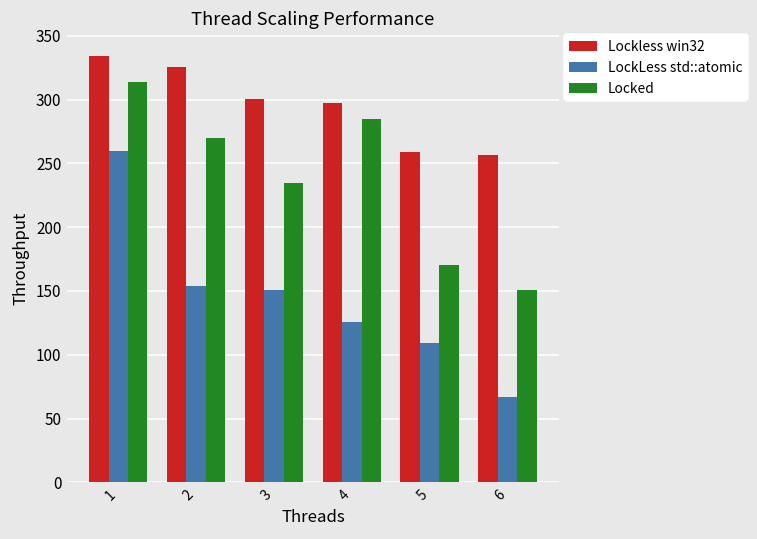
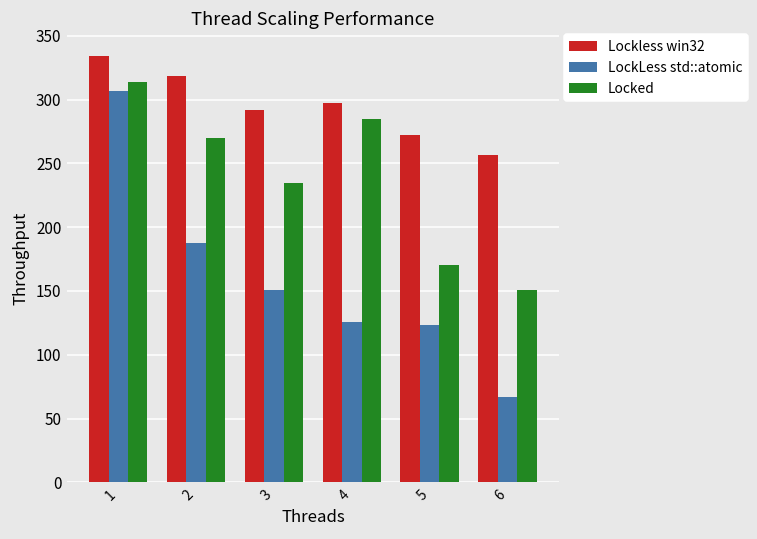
  {
    "Lockless win32": {
      "1": 334,
-     "2": 326,
-     "3": 300,
+     "2": 319,
+     "3": 292,
      "4": 298,
-     "5": 259,
+     "5": 272,
      "6": 256
    },
    "LockLess std::atomic": {
-     "1": 260,
-     "2": 154,
+     "1": 307,
+     "2": 188,
      "3": 150,
      "4": 126,
-     "5": 109,
+     "5": 123,
      "6": 67
    },
    "Locked": {
      "1": 314,
      "2": 270,
      "3": 235,
      "4": 285,
      "5": 170,
      "6": 151
    }
  }
